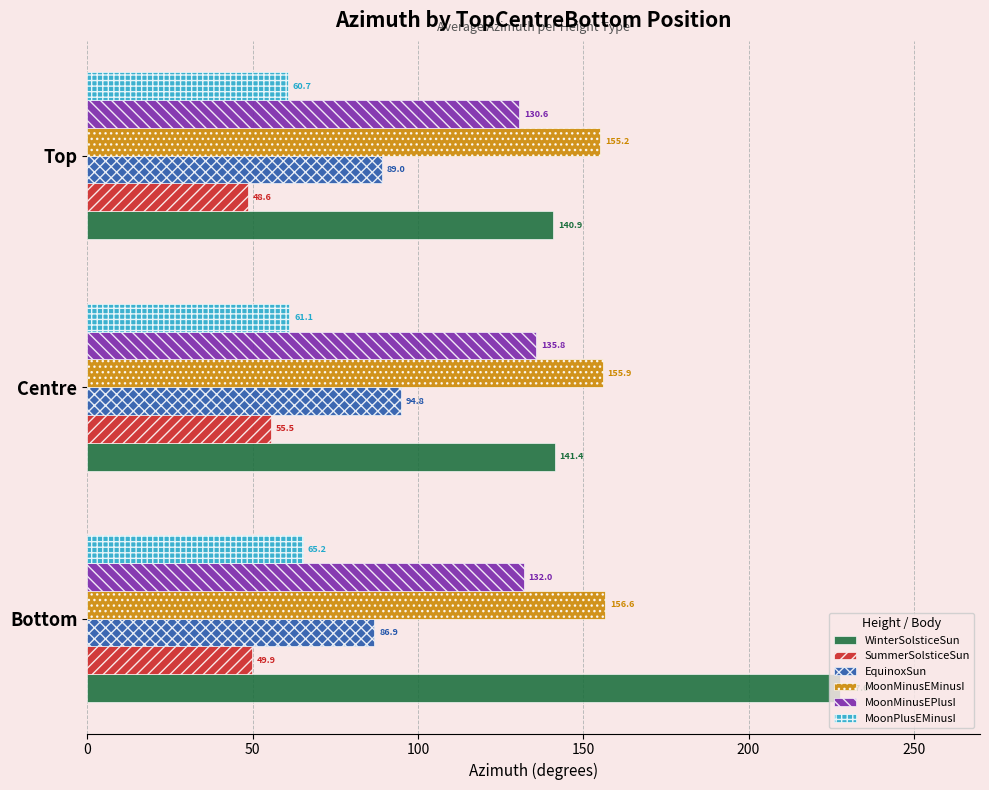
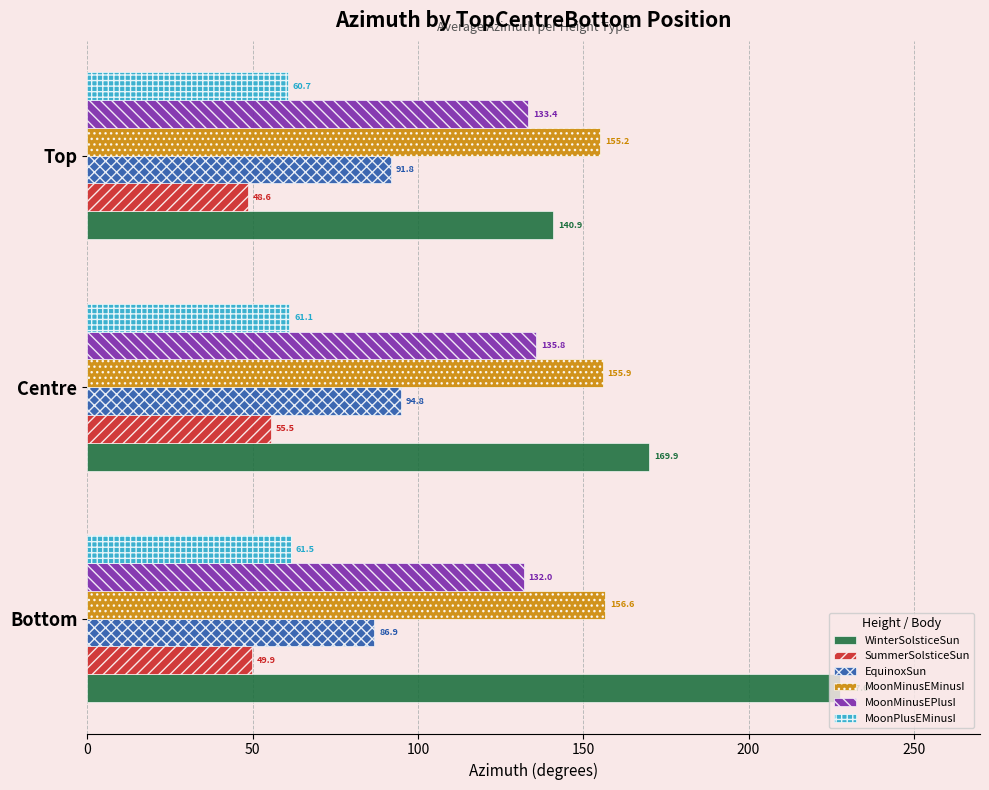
  {
    "WinterSolsticeSun": {
      "Top": 140.9,
-     "Centre": 141.4
+     "Centre": 169.9
    },
    "SummerSolsticeSun": {
      "Top": 48.6,
      "Centre": 55.5,
      "Bottom": 49.9
    },
    "EquinoxSun": {
-     "Top": 89.0,
+     "Top": 91.8,
      "Centre": 94.8,
      "Bottom": 86.9
    },
    "MoonMinusEMinusI": {
      "Top": 155.2,
      "Centre": 155.9,
      "Bottom": 156.6
    },
    "MoonMinusEPlusI": {
-     "Top": 130.6,
+     "Top": 133.4,
      "Centre": 135.8,
      "Bottom": 132.0
    },
    "MoonPlusEMinusI": {
      "Top": 60.7,
      "Centre": 61.1,
-     "Bottom": 65.2
+     "Bottom": 61.5
    }
  }
